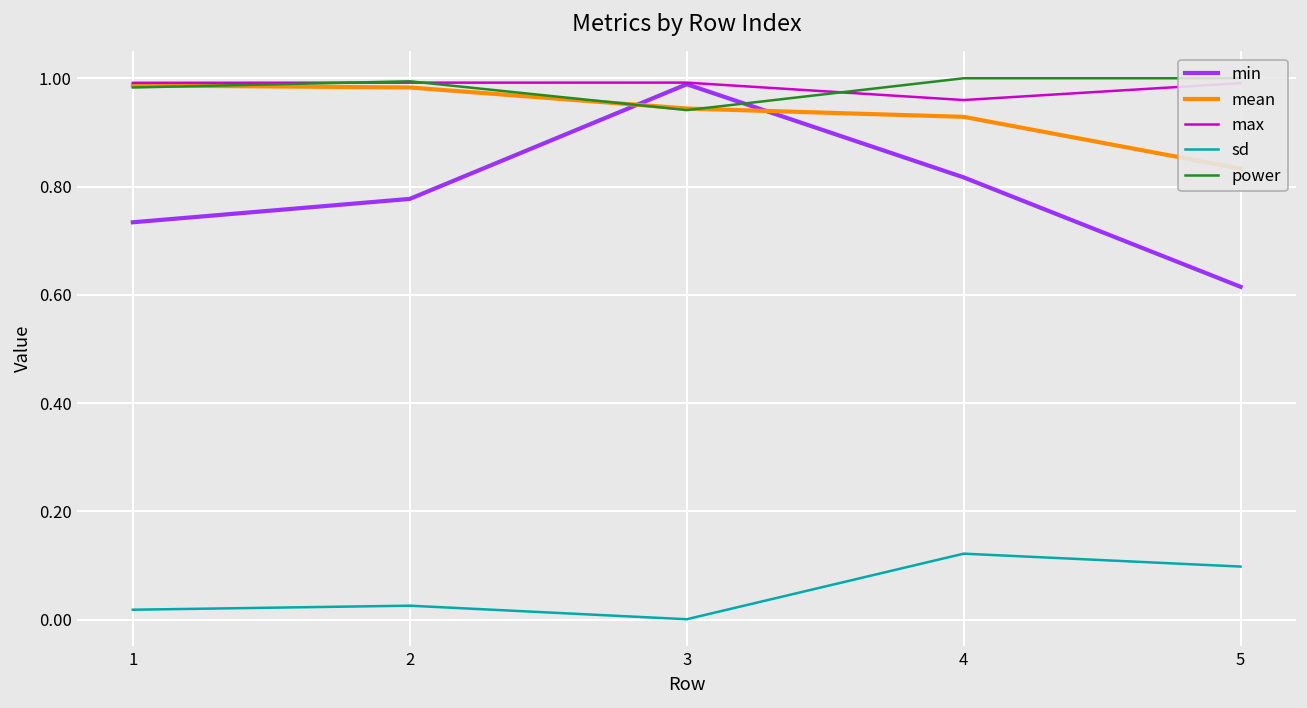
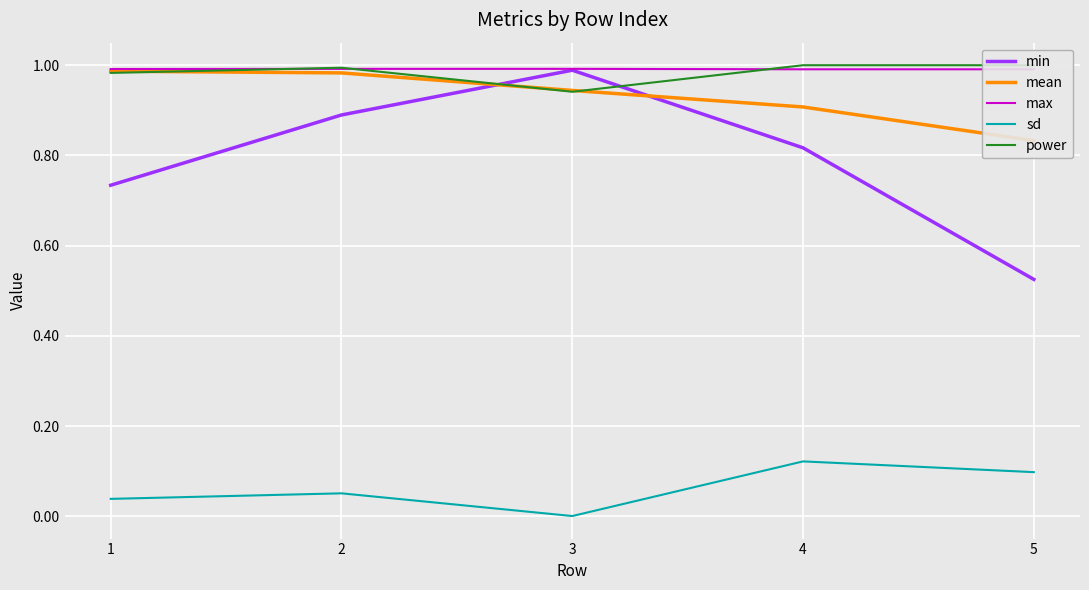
  {
    "min": {
      "1": 0.73,
-     "2": 0.78,
+     "2": 0.89,
      "4": 0.82,
-     "5": 0.61
+     "5": 0.53
    },
    "mean": {
      "2": 0.98,
-     "4": 0.93
+     "4": 0.91
    },
    "max": {
-     "4": 0.96
+     "4": 0.99
    },
    "sd": {
-     "1": 0.02,
-     "2": 0.03,
+     "1": 0.04,
+     "2": 0.05,
      "3": 0.00,
      "4": 0.12,
      "5": 0.10
    },
    "power": {
      "4": 1.00
    }
  }
